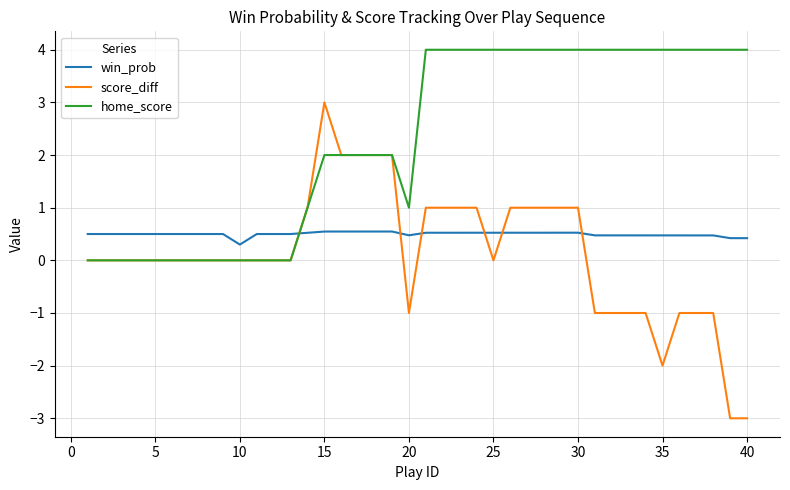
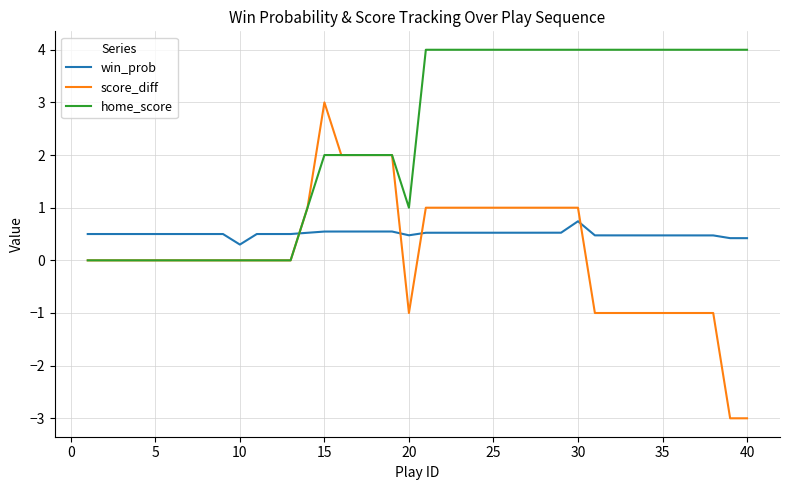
  {
    "win_prob": {
      "5": 0.5,
      "10": 0.3,
      "15": 0.5,
      "20": 0.5,
      "25": 0.5,
-     "30": 0.5,
+     "30": 0.7,
      "35": 0.5,
      "40": 0.4
    },
    "score_diff": {
      "15": 3,
      "20": -1,
-     "25": 0,
+     "25": 1,
      "30": 1,
-     "35": -2,
+     "35": -1,
      "40": -3
    },
    "home_score": {
      "15": 2.0,
      "20": 1.0,
      "25": 4.0,
      "30": 4.0,
      "35": 4.0,
      "40": 4.0
    }
  }
